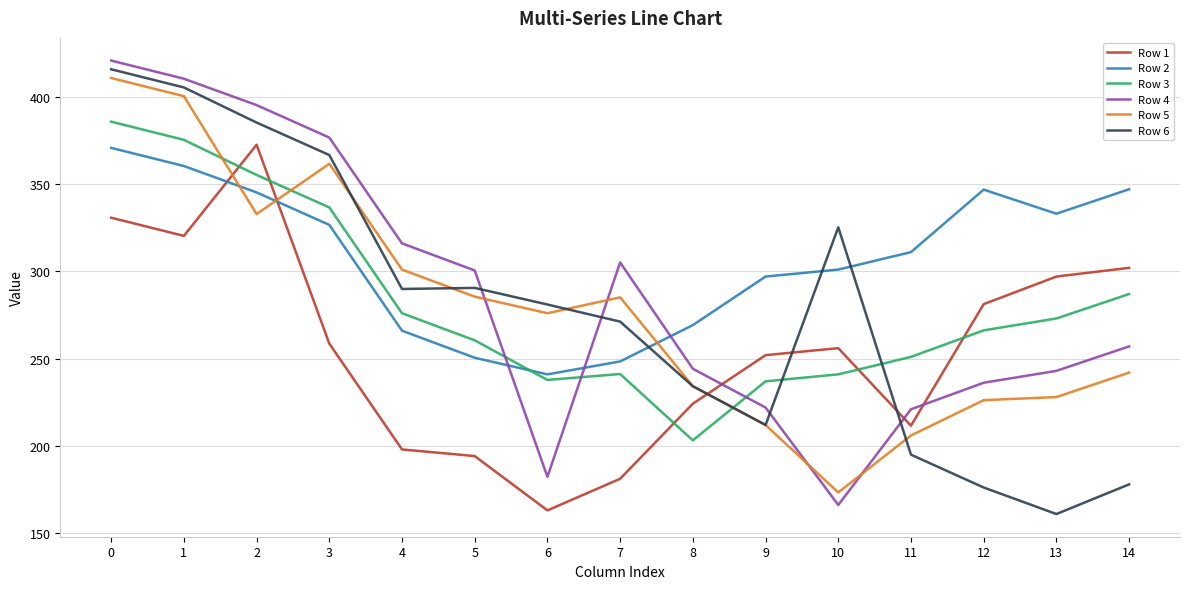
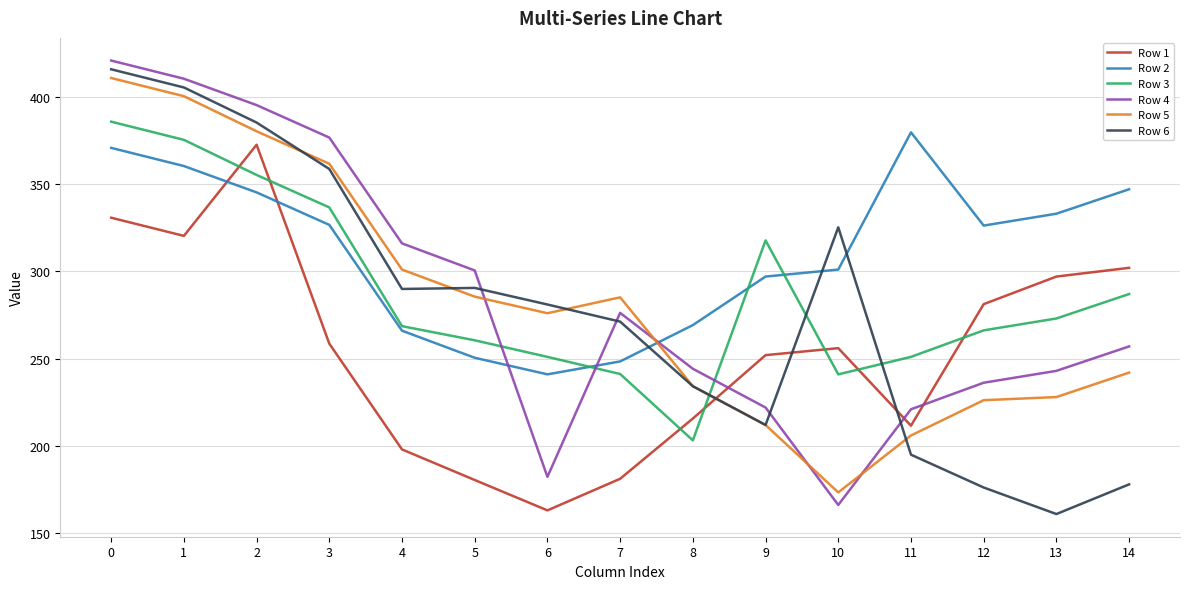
  {
    "Row 1": {
      "0": 331,
      "1": 320,
      "2": 373,
      "3": 259,
      "4": 198,
-     "5": 194,
+     "5": 181,
      "6": 163,
      "7": 181,
-     "8": 224,
+     "8": 216,
      "9": 252,
      "10": 256,
      "11": 212,
      "12": 281,
      "13": 297,
      "14": 302
    },
    "Row 2": {
      "0": 371,
      "1": 360,
      "2": 345,
      "3": 327,
      "4": 266,
      "5": 251,
      "6": 241,
      "7": 248,
      "8": 269,
      "9": 297,
      "10": 301,
-     "11": 311,
-     "12": 347,
+     "11": 380,
+     "12": 326,
      "13": 333,
      "14": 347
    },
    "Row 3": {
      "0": 386,
      "1": 375,
      "2": 355,
      "3": 337,
-     "4": 276,
+     "4": 269,
      "5": 261,
-     "6": 238,
+     "6": 251,
      "7": 241,
      "8": 203,
-     "9": 237,
+     "9": 318,
      "10": 241,
      "11": 251,
      "12": 266,
      "13": 273,
      "14": 287
    },
    "Row 4": {
      "0": 421,
      "1": 410,
      "2": 395,
      "3": 377,
      "4": 316,
      "5": 301,
      "6": 182,
-     "7": 305,
+     "7": 276,
      "8": 244,
      "9": 222,
      "10": 166,
      "11": 221,
      "12": 236,
      "13": 243,
      "14": 257
    },
    "Row 5": {
      "0": 411,
      "1": 400,
-     "2": 333,
+     "2": 380,
      "3": 362,
      "4": 301,
      "5": 286,
      "6": 276,
      "7": 285,
      "10": 173,
      "11": 206,
      "12": 226,
      "13": 228,
      "14": 242
    },
    "Row 6": {
      "0": 416,
      "1": 405,
      "2": 385,
-     "3": 367,
+     "3": 359,
      "4": 290,
      "5": 291,
      "6": 281,
      "7": 271,
      "10": 325,
      "11": 195,
      "12": 176,
      "13": 161,
      "14": 178
    }
  }
